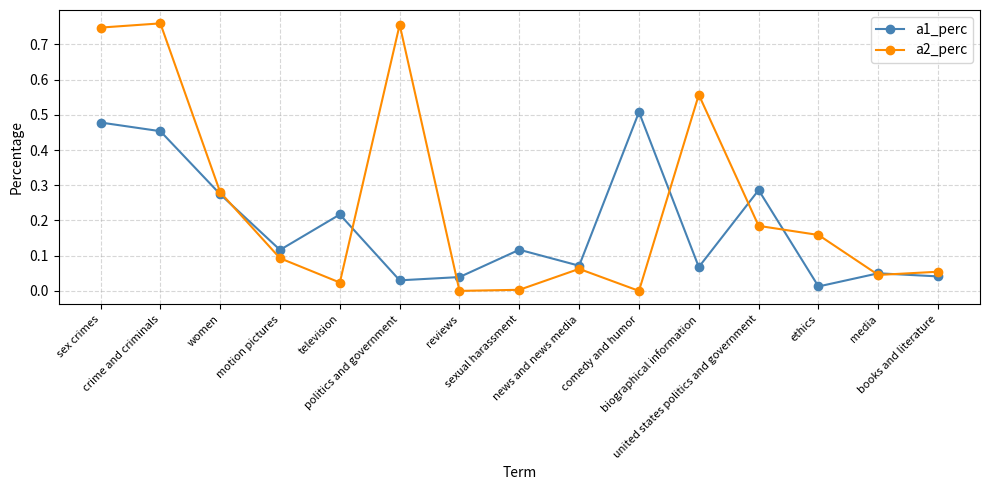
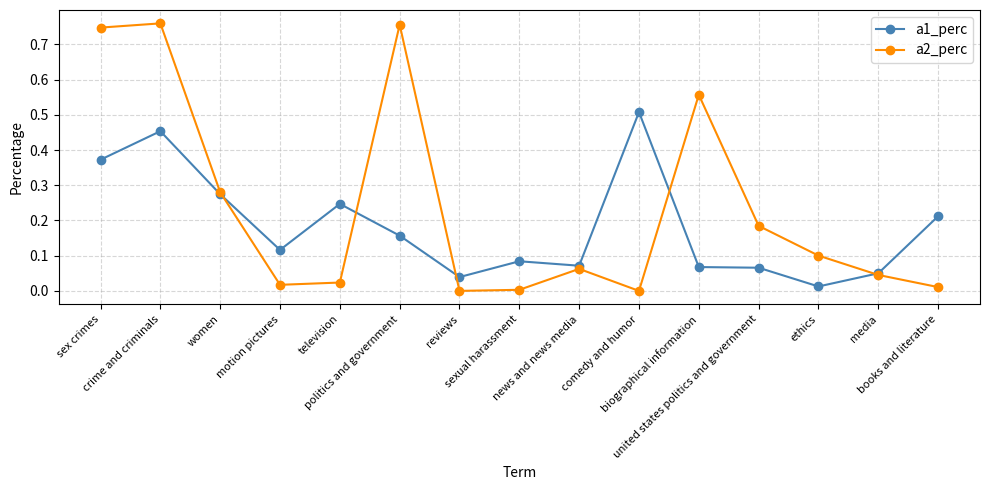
  {
    "a1_perc": {
-     "sex crimes": 0.48,
+     "sex crimes": 0.37,
      "crime and criminals": 0.45,
      "motion pictures": 0.12,
-     "television": 0.22,
-     "politics and government": 0.03,
+     "television": 0.25,
+     "politics and government": 0.16,
      "reviews": 0.04,
-     "sexual harassment": 0.12,
+     "sexual harassment": 0.08,
      "news and news media": 0.07,
      "comedy and humor": 0.51,
      "biographical information": 0.07,
-     "united states politics and government": 0.29,
+     "united states politics and government": 0.07,
      "ethics": 0.01,
-     "books and literature": 0.04
+     "books and literature": 0.21
    },
    "a2_perc": {
      "sex crimes": 0.75,
      "crime and criminals": 0.76,
-     "motion pictures": 0.09,
+     "motion pictures": 0.02,
      "television": 0.02,
      "politics and government": 0.76,
      "reviews": 0.00,
      "sexual harassment": 0.00,
      "news and news media": 0.06,
      "comedy and humor": 0.00,
      "biographical information": 0.56,
      "united states politics and government": 0.18,
-     "ethics": 0.16,
-     "books and literature": 0.05
+     "ethics": 0.10,
+     "books and literature": 0.01
    }
  }
